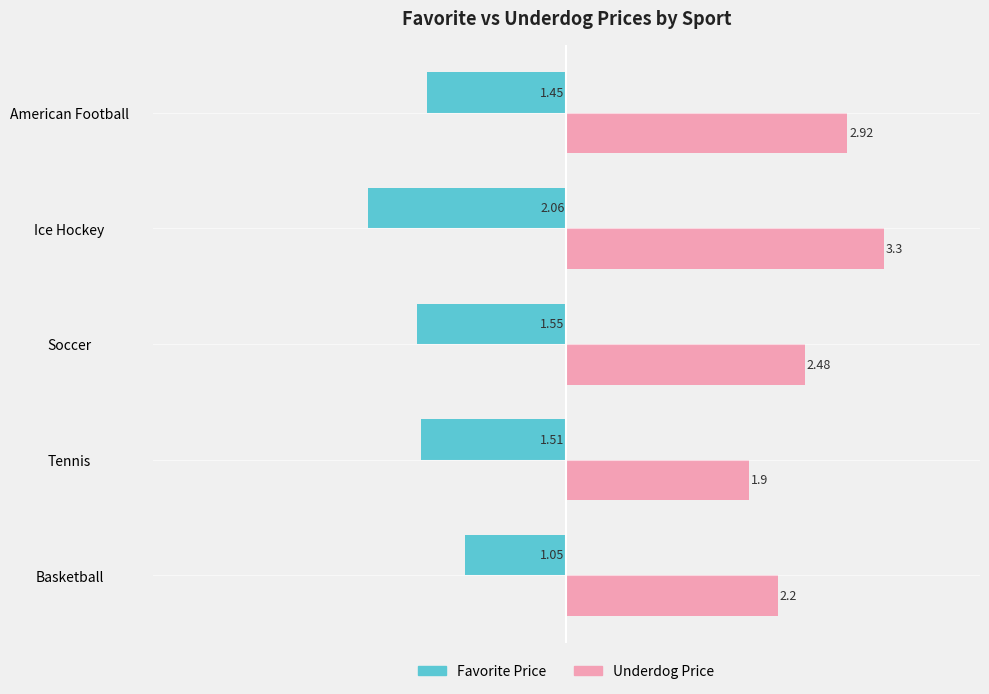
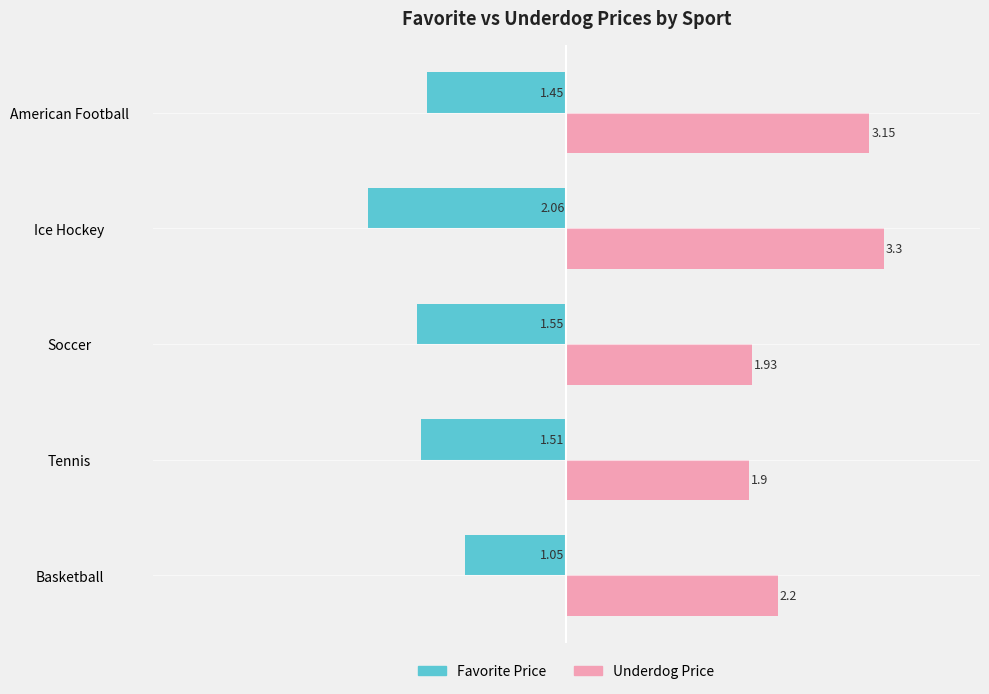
  {
    "Underdog Price": {
-     "American Football": 2.92,
+     "American Football": 3.15,
      "Ice Hockey": 3.3,
-     "Soccer": 2.48,
+     "Soccer": 1.93,
      "Tennis": 1.9,
      "Basketball": 2.2
    }
  }
